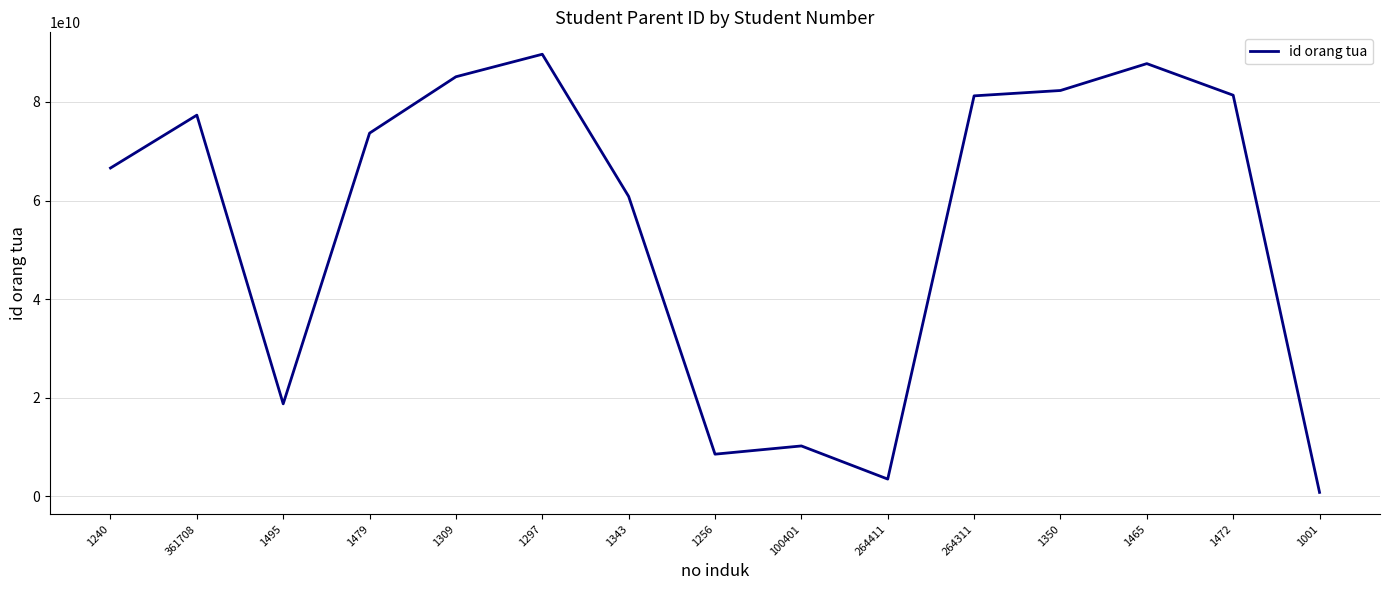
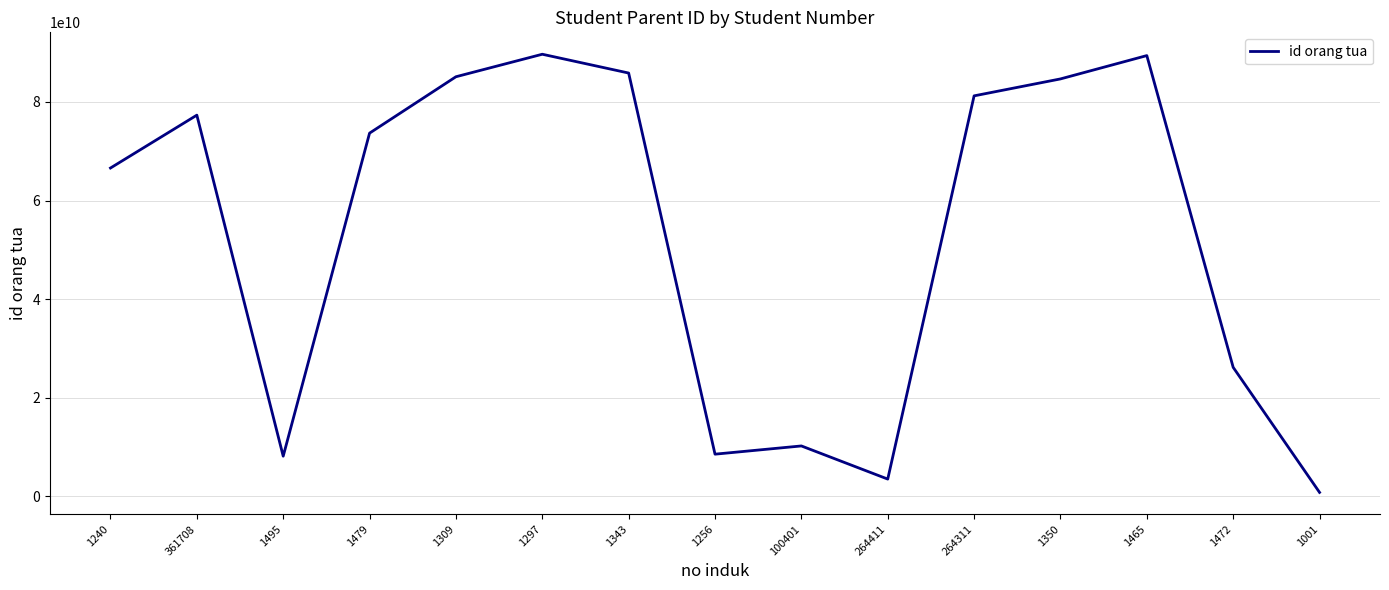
  {
    "1240": 67000000000,
    "361708": 77000000000,
-   "1495": 19000000000,
+   "1495": 8000000000,
    "1479": 74000000000,
    "1309": 85000000000,
    "1297": 90000000000,
-   "1343": 61000000000,
+   "1343": 86000000000,
    "1256": 9000000000,
    "100401": 10000000000,
    "264411": 4000000000,
    "264311": 81000000000,
-   "1350": 82000000000,
-   "1465": 88000000000,
-   "1472": 81000000000,
+   "1350": 85000000000,
+   "1465": 89000000000,
+   "1472": 26000000000,
    "1001": 1000000000
  }
